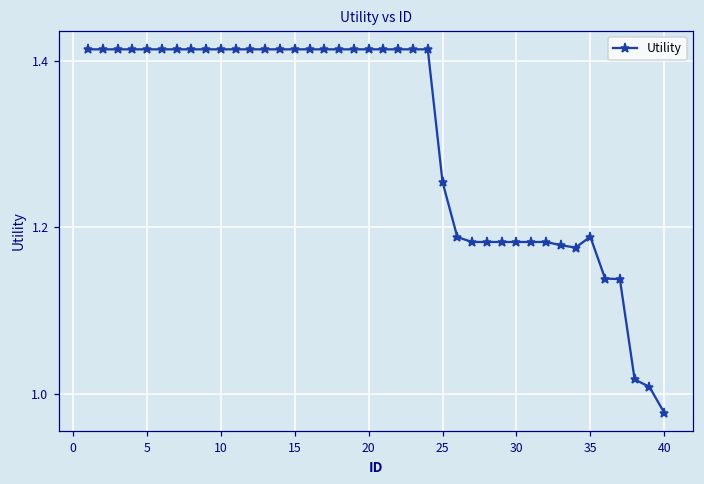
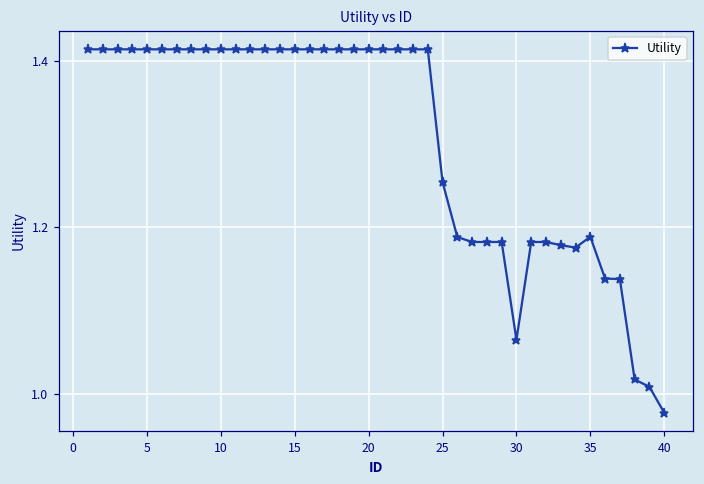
  {
    "5": 1.41,
    "10": 1.41,
    "15": 1.41,
    "20": 1.41,
    "25": 1.25,
-   "30": 1.18,
+   "30": 1.06,
    "35": 1.19,
    "40": 0.98
  }
